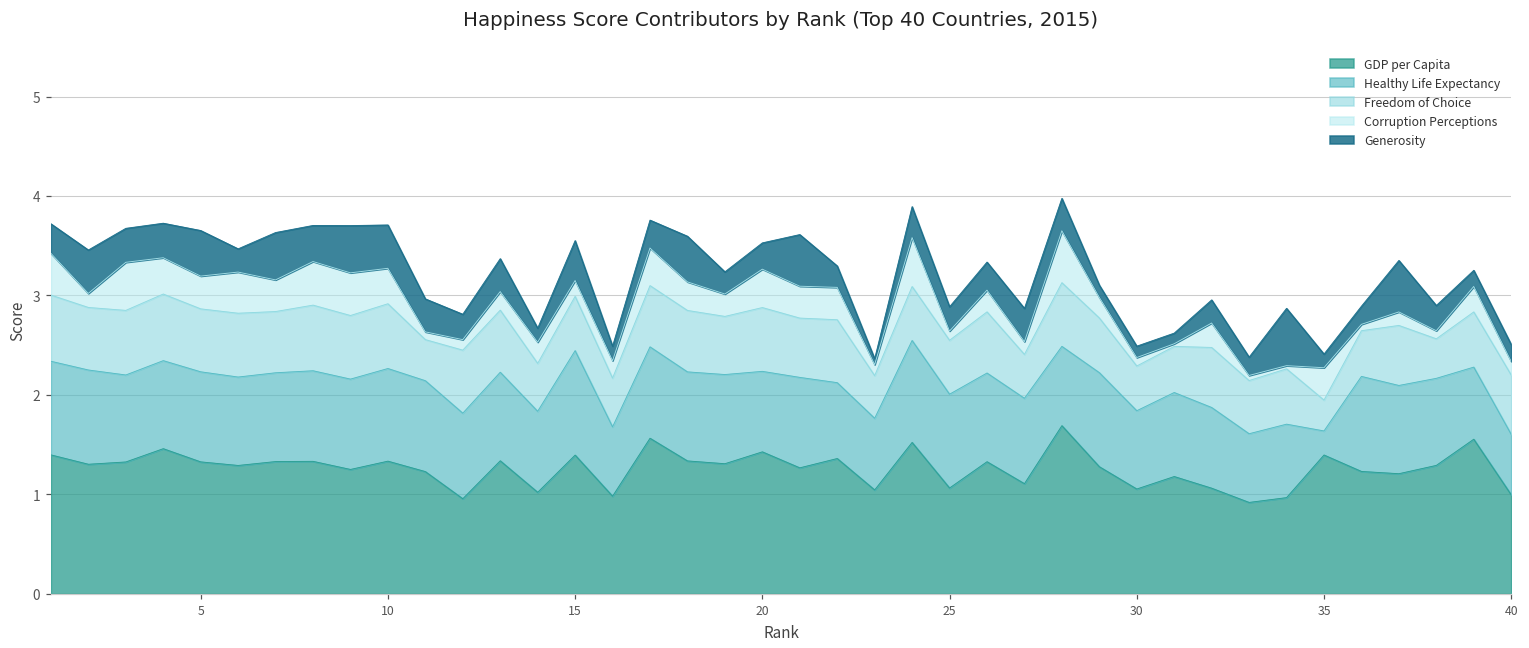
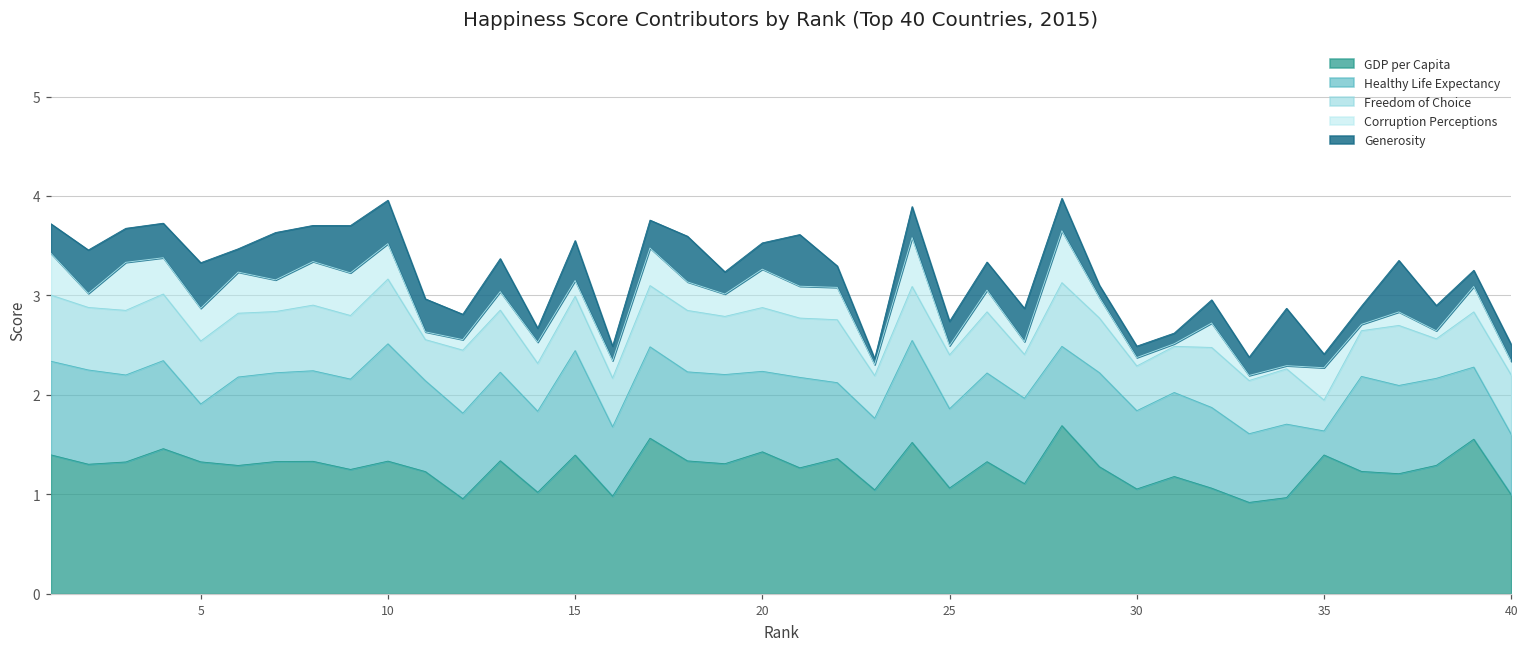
  {
    "Healthy Life Expectancy": {
-     "5": 0.9,
-     "10": 0.9,
+     "5": 0.6,
+     "10": 1.2,
      "15": 1.1,
      "20": 0.8,
-     "25": 0.9,
+     "25": 0.8,
      "30": 0.8,
      "35": 0.2,
      "40": 0.6
    }
  }
